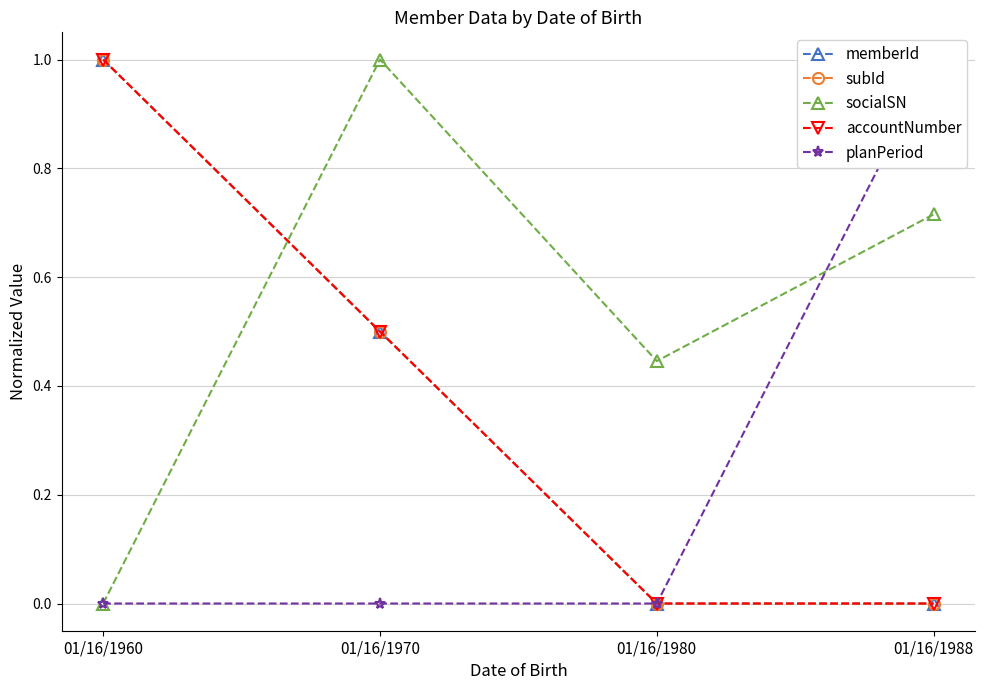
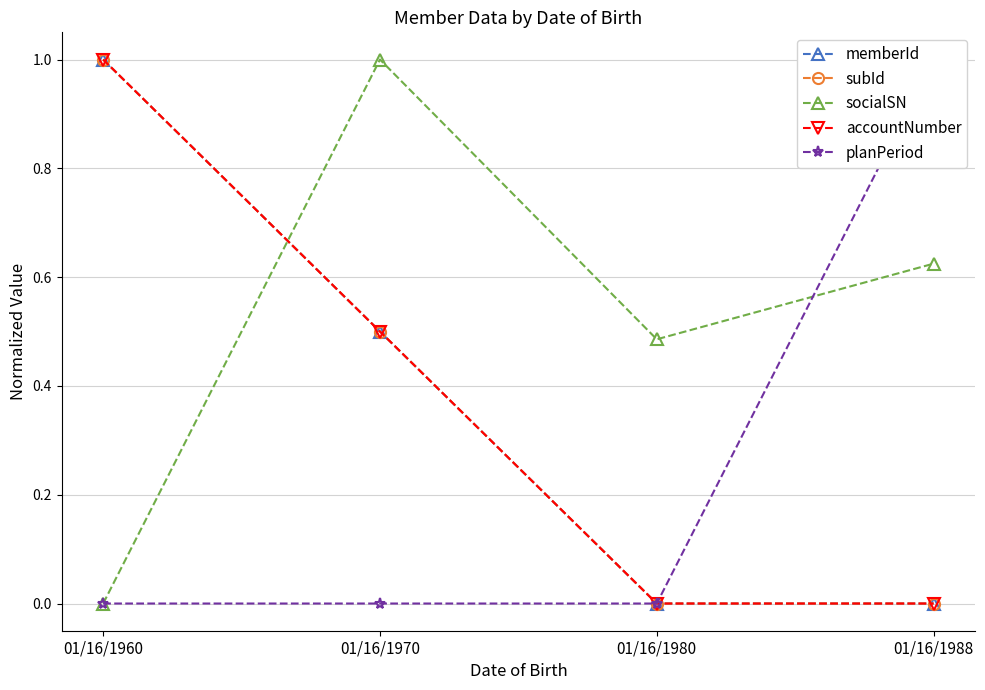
  {
    "accountNumber": {
      "01/16/1960": 1.00,
      "01/16/1970": 0.50,
      "01/16/1988": 0.00
    },
    "socialSN": {
      "01/16/1970": 1.00,
-     "01/16/1980": 0.45,
-     "01/16/1988": 0.72
+     "01/16/1980": 0.49,
+     "01/16/1988": 0.62
    },
    "planPeriod": {
      "01/16/1970": 0.00
    }
  }
